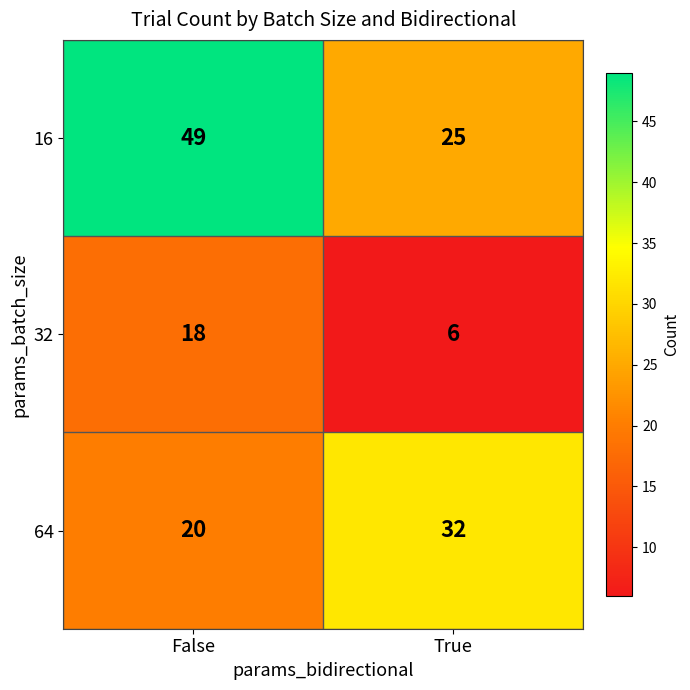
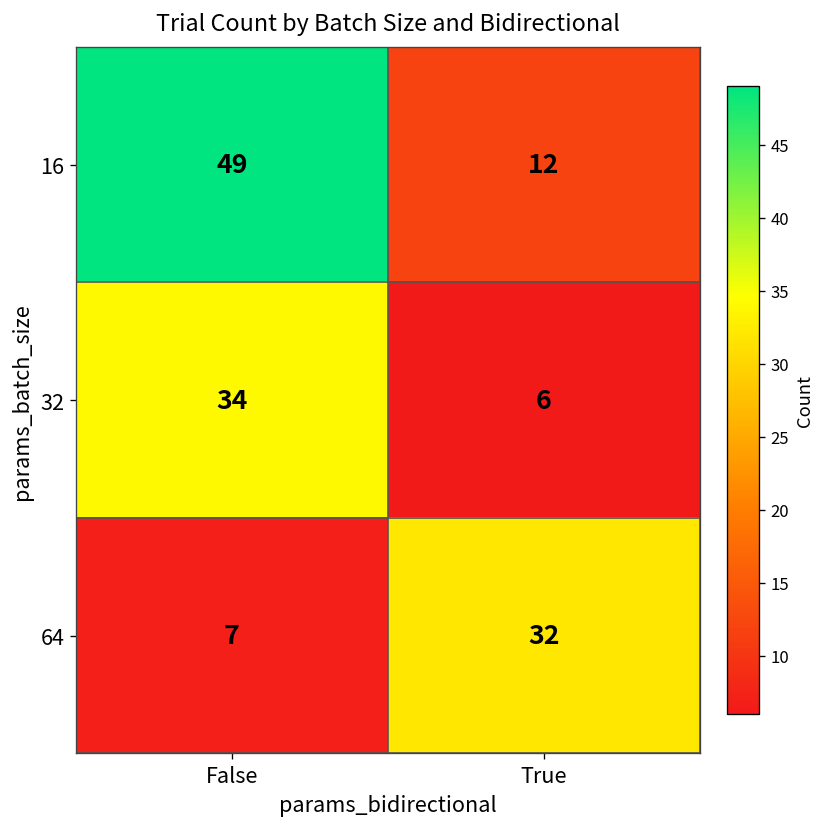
  {
    "16": {
      "False": 49,
-     "True": 25
+     "True": 12
    },
    "32": {
-     "False": 18,
+     "False": 34,
      "True": 6
    },
    "64": {
-     "False": 20,
+     "False": 7,
      "True": 32
    }
  }
